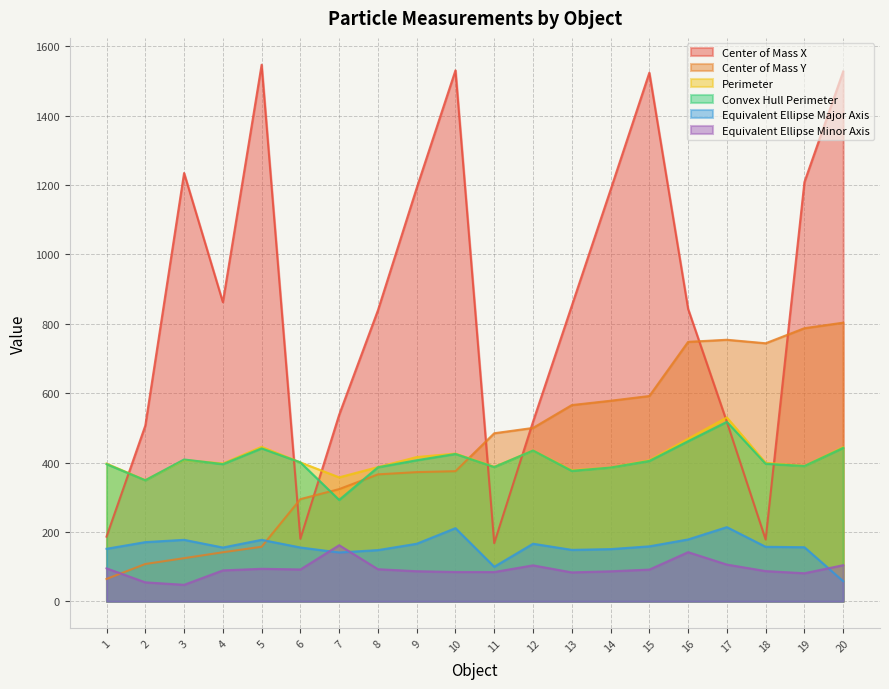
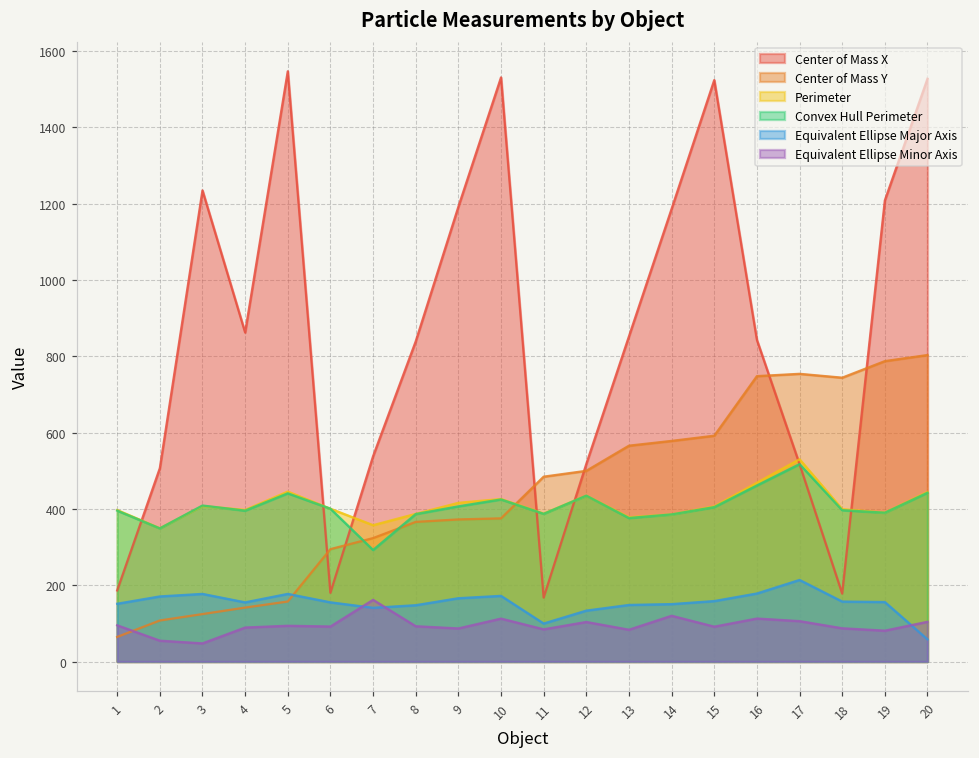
  {
    "Convex Hull Perimeter": {
      "7": 290,
      "9": 410
    },
    "Equivalent Ellipse Major Axis": {
      "1": 150,
      "2": 170,
      "3": 180,
      "4": 160,
      "5": 180,
      "6": 160,
      "7": 140,
      "8": 150,
      "9": 170,
-     "10": 210,
+     "10": 170,
      "11": 100,
-     "12": 170,
+     "12": 130,
      "13": 150,
      "14": 150,
      "15": 160,
      "16": 180,
      "17": 210,
      "18": 160,
      "19": 160,
      "20": 60
    },
    "Equivalent Ellipse Minor Axis": {
      "1": 90,
      "2": 50,
      "3": 50,
      "4": 90,
      "5": 90,
      "6": 90,
      "7": 160,
      "8": 90,
      "9": 90,
-     "10": 80,
+     "10": 110,
      "11": 80,
      "12": 100,
      "13": 80,
-     "14": 90,
+     "14": 120,
      "15": 90,
-     "16": 140,
+     "16": 110,
      "17": 110,
      "18": 90,
      "19": 80,
      "20": 100
    }
  }
